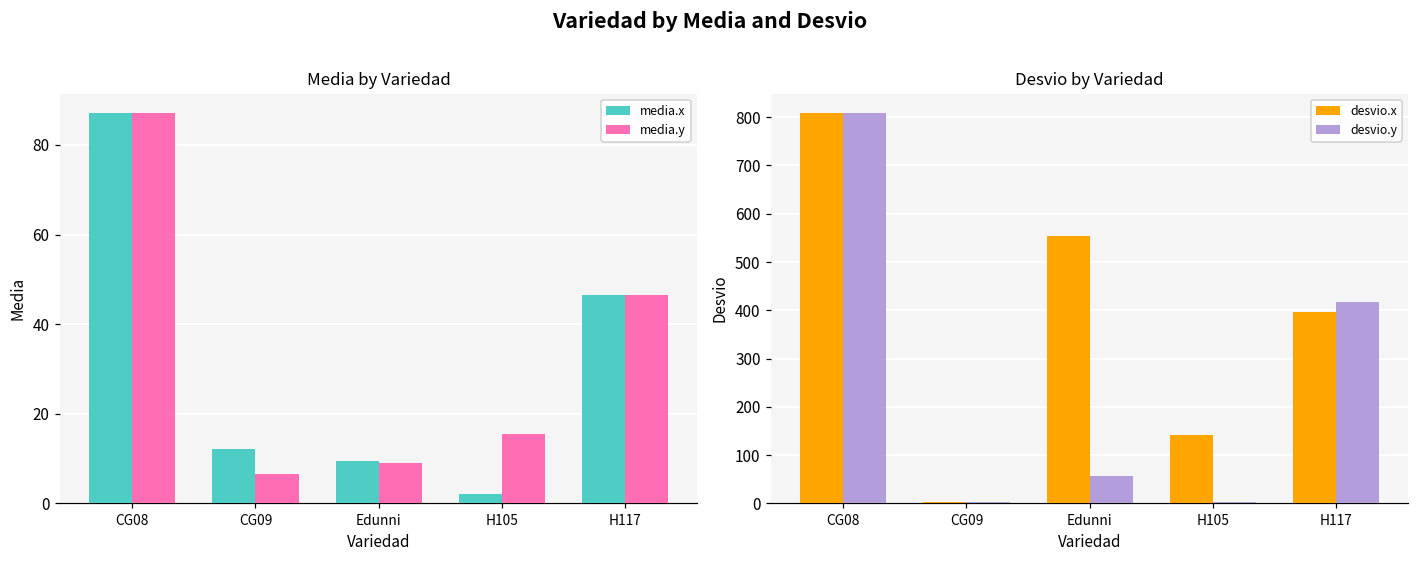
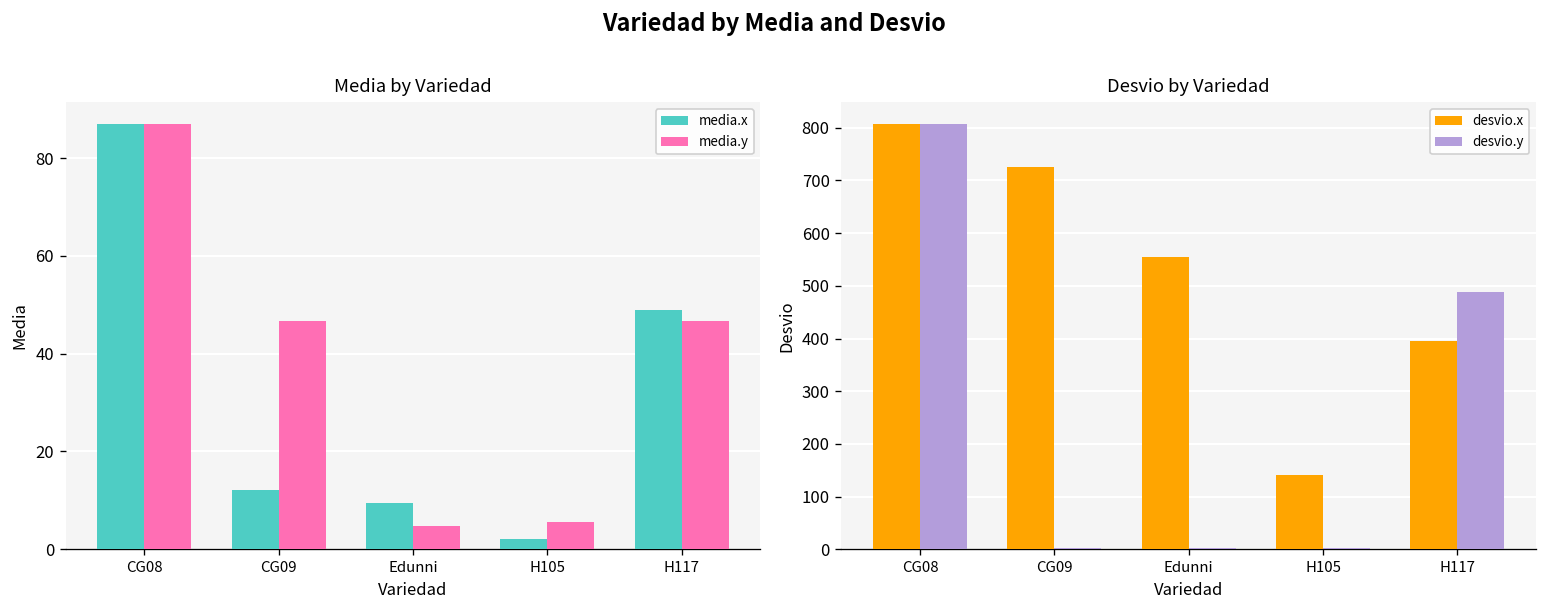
  {
    "Media by Variedad": {
      "media.x": {
        "CG08": 87,
        "CG09": 12,
        "Edunni": 9,
        "H105": 2,
-       "H117": 47
+       "H117": 49
      },
      "media.y": {
        "CG08": 87,
-       "CG09": 7,
-       "Edunni": 9,
-       "H105": 15,
+       "CG09": 47,
+       "Edunni": 5,
+       "H105": 6,
        "H117": 47
      }
    },
    "Desvio by Variedad": {
      "desvio.x": {
        "CG08": 810,
-       "CG09": 0,
+       "CG09": 730,
        "Edunni": 550,
        "H105": 140,
        "H117": 400
      },
      "desvio.y": {
        "CG08": 810,
-       "Edunni": 60,
-       "H117": 420
+       "Edunni": 0,
+       "H117": 490
      }
    }
  }
